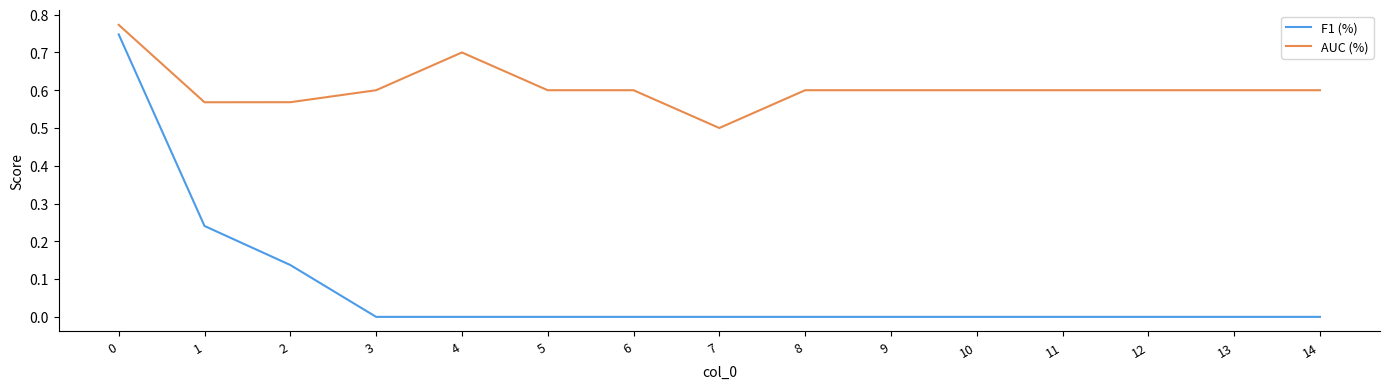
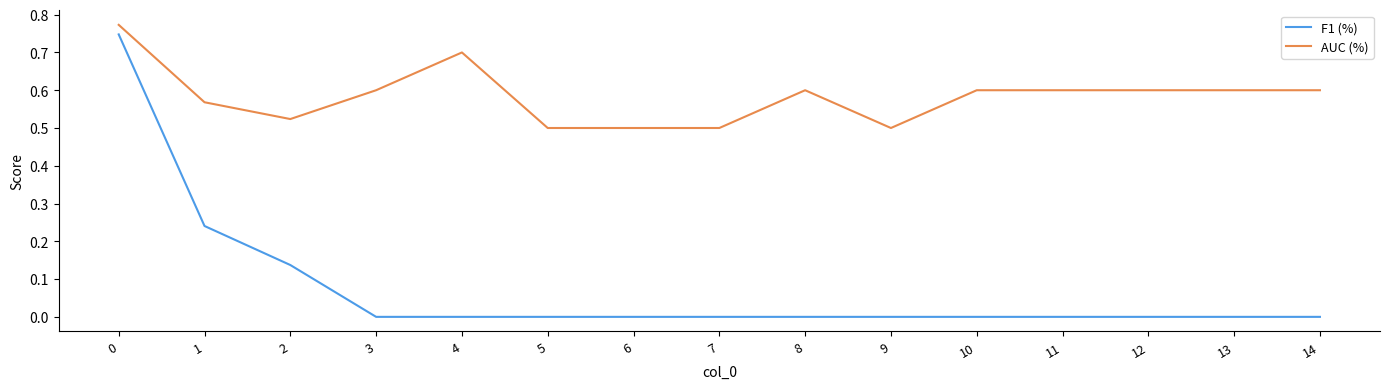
  {
    "F1 (%)": {
      "0": 0.75,
      "1": 0.24,
      "2": 0.14,
      "3": 0.00,
      "4": 0.00,
      "5": 0.00,
      "6": 0.00,
      "7": 0.00,
      "8": 0.00,
      "9": 0.00,
      "10": 0.00,
      "11": 0.00,
      "12": 0.00,
      "13": 0.00,
      "14": 0.00
    },
    "AUC (%)": {
      "0": 0.77,
      "1": 0.57,
-     "2": 0.57,
+     "2": 0.52,
      "3": 0.60,
      "4": 0.70,
-     "5": 0.6,
-     "6": 0.6,
+     "5": 0.5,
+     "6": 0.5,
      "7": 0.50,
      "8": 0.60,
-     "9": 0.6,
+     "9": 0.5,
      "10": 0.60,
      "11": 0.60,
      "12": 0.60,
      "13": 0.60,
      "14": 0.60
    }
  }
